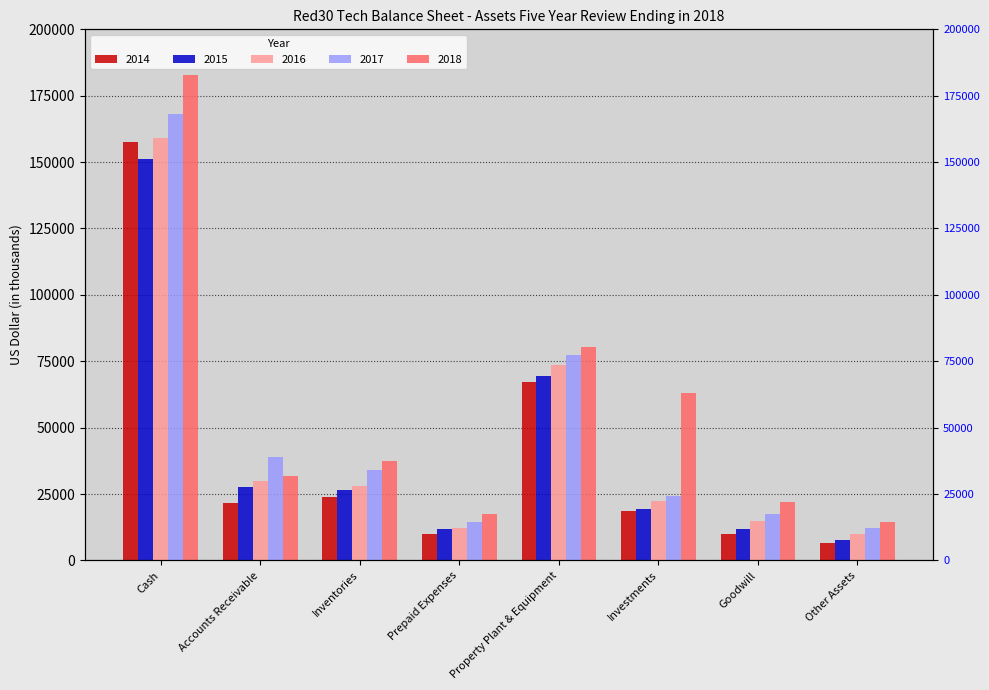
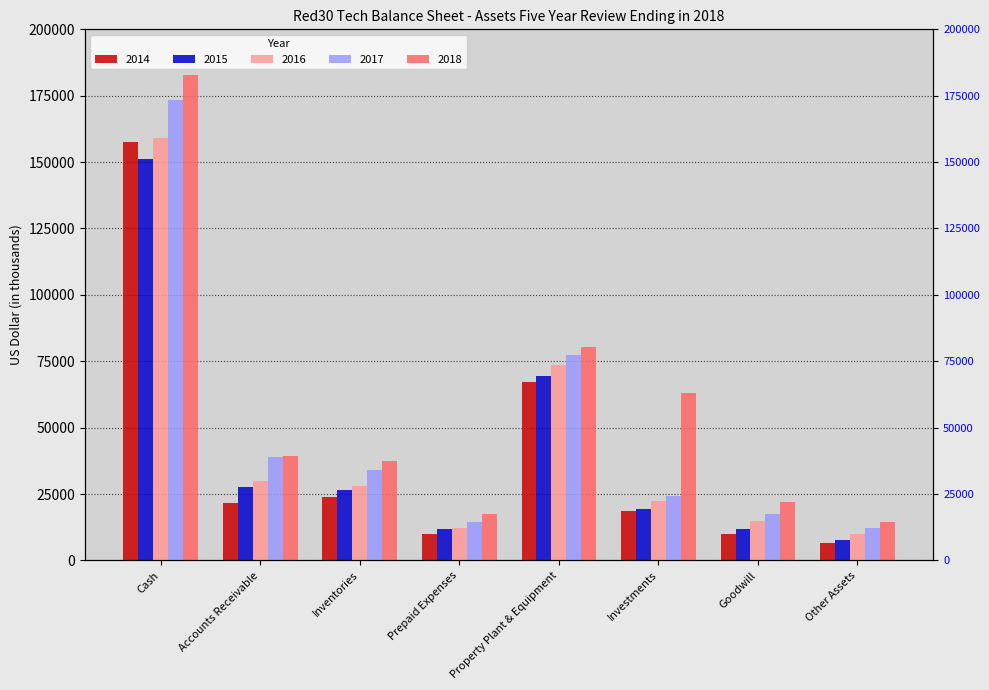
  {
    "2014": {
      "Cash": 158000,
      "Accounts Receivable": 22000,
      "Inventories": 24000,
      "Prepaid Expenses": 10000,
      "Property Plant & Equipment": 67000,
      "Investments": 19000,
      "Goodwill": 10000,
      "Other Assets": 7000
    },
    "2015": {
      "Cash": 151000,
      "Accounts Receivable": 28000,
      "Inventories": 27000,
      "Prepaid Expenses": 12000,
      "Property Plant & Equipment": 70000,
      "Investments": 19000,
      "Goodwill": 12000,
      "Other Assets": 8000
    },
    "2016": {
      "Cash": 159000,
      "Accounts Receivable": 30000,
      "Inventories": 28000,
      "Prepaid Expenses": 12000,
      "Property Plant & Equipment": 74000,
      "Investments": 22000,
      "Goodwill": 15000,
      "Other Assets": 10000
    },
    "2017": {
-     "Cash": 168000,
+     "Cash": 173000,
      "Accounts Receivable": 39000,
      "Inventories": 34000,
      "Prepaid Expenses": 15000,
      "Property Plant & Equipment": 78000,
      "Investments": 24000,
      "Goodwill": 17000,
      "Other Assets": 12000
    },
    "2018": {
      "Cash": 183000,
-     "Accounts Receivable": 32000,
+     "Accounts Receivable": 39000,
      "Inventories": 37000,
      "Prepaid Expenses": 17000,
      "Property Plant & Equipment": 80000,
      "Investments": 63000,
      "Goodwill": 22000,
      "Other Assets": 14000
    }
  }
